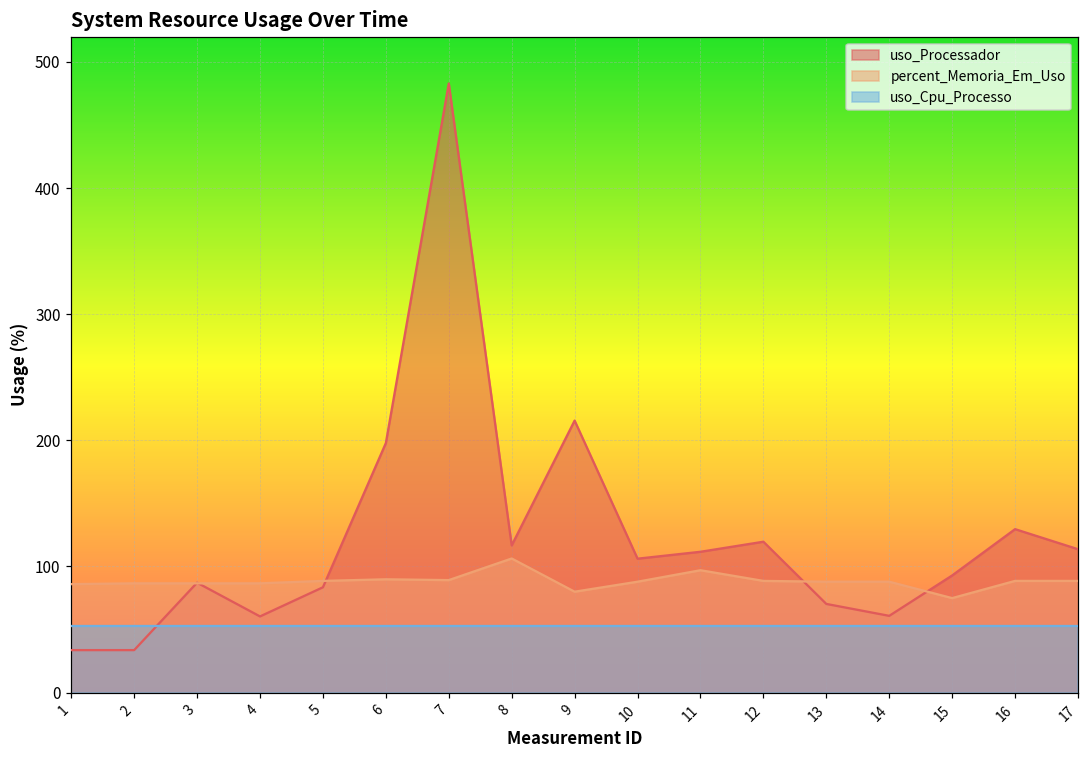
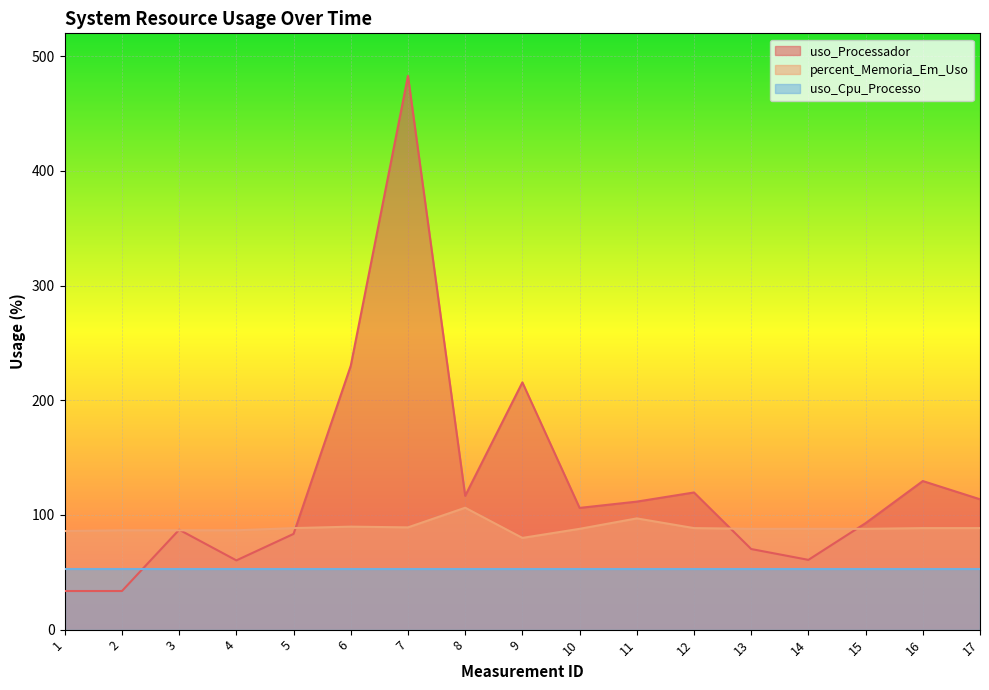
  {
    "uso_Processador": {
      "1": 34,
      "2": 34,
      "4": 60,
      "5": 83,
-     "6": 198,
+     "6": 230,
      "7": 483,
      "8": 117,
      "9": 216,
      "10": 106,
      "11": 112,
      "12": 120,
      "13": 70,
      "14": 61,
      "15": 93,
      "16": 130,
      "17": 114
    },
    "percent_Memoria_Em_Uso": {
      "1": 86,
      "2": 87,
      "4": 87,
      "5": 89,
      "6": 90,
      "7": 89,
      "8": 106,
      "9": 80,
      "10": 88,
      "11": 97,
      "12": 89,
      "13": 88,
      "14": 88,
-     "15": 75,
+     "15": 88,
      "16": 89,
      "17": 89
    },
    "uso_Cpu_Processo": {
      "1": 53,
      "2": 53,
      "3": 53,
      "4": 53,
      "5": 53,
      "6": 53,
      "7": 53,
      "8": 53,
      "9": 53,
      "10": 53,
      "11": 53,
      "12": 53,
      "13": 53,
      "14": 53,
      "15": 53,
      "16": 53,
      "17": 53
    }
  }
